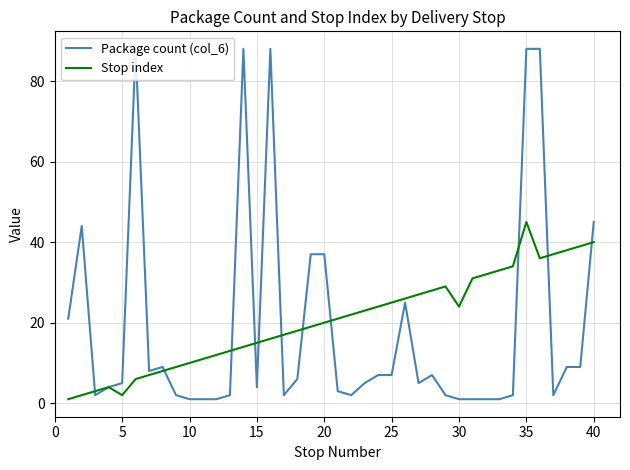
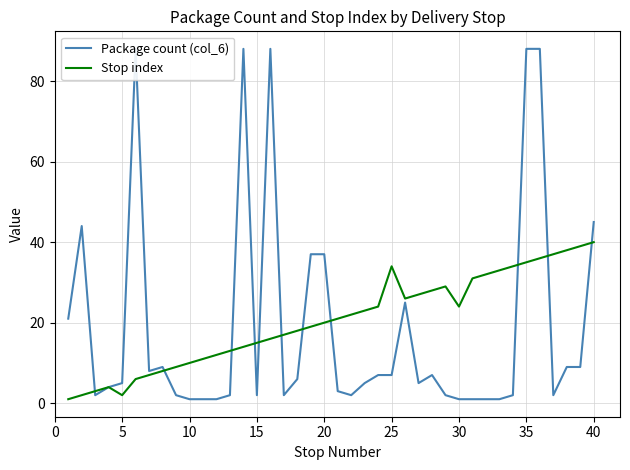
  {
    "Package count (col_6)": {
      "5": 5,
      "10": 1,
-     "15": 4,
+     "15": 2,
      "20": 37,
      "25": 7,
      "30": 1,
      "35": 88,
      "40": 45
    },
    "Stop index": {
      "5": 2,
      "10": 10,
      "15": 15,
      "20": 20,
-     "25": 25,
+     "25": 34,
      "30": 24,
-     "35": 45,
+     "35": 35,
      "40": 40
    }
  }
